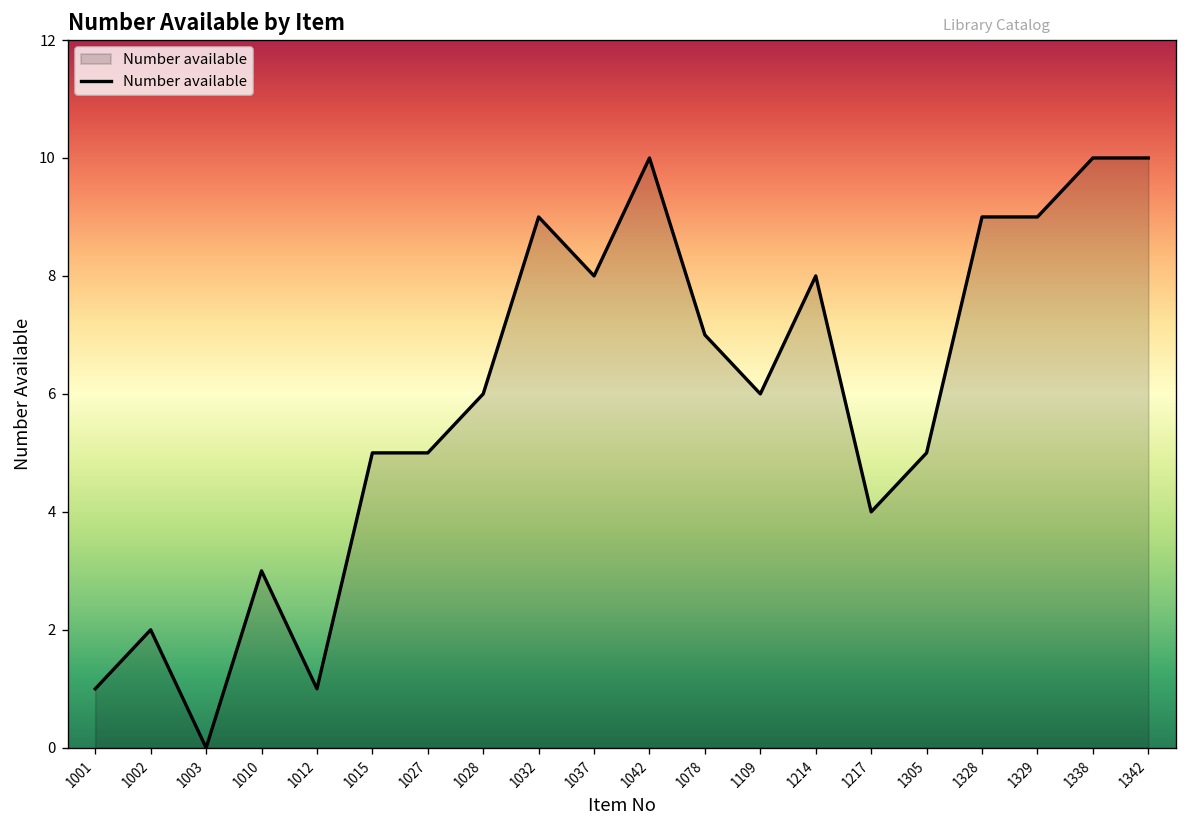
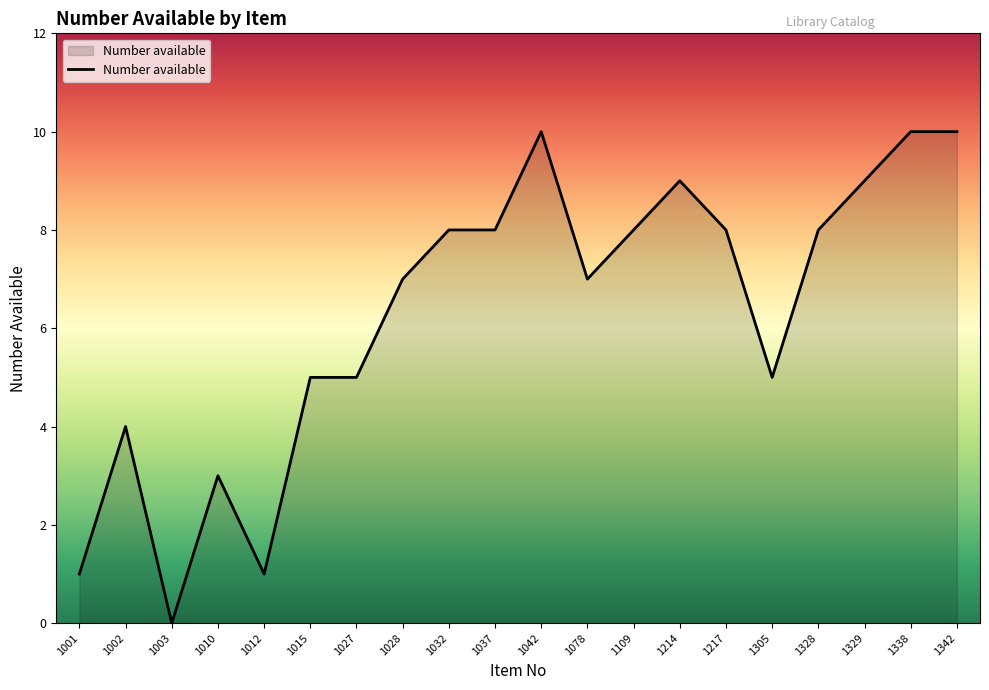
  {
    "1001": 1,
-   "1002": 2,
+   "1002": 4,
    "1003": 0,
    "1010": 3,
    "1012": 1,
    "1015": 5,
    "1027": 5,
-   "1028": 6,
-   "1032": 9,
+   "1028": 7,
+   "1032": 8,
    "1037": 8,
    "1042": 10,
    "1078": 7,
-   "1109": 6,
-   "1214": 8,
-   "1217": 4,
+   "1109": 8,
+   "1214": 9,
+   "1217": 8,
    "1305": 5,
-   "1328": 9,
+   "1328": 8,
    "1329": 9,
    "1338": 10,
    "1342": 10
  }
